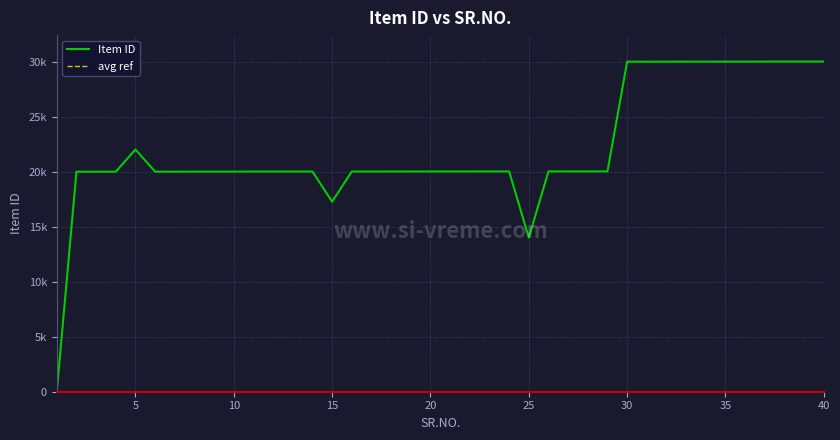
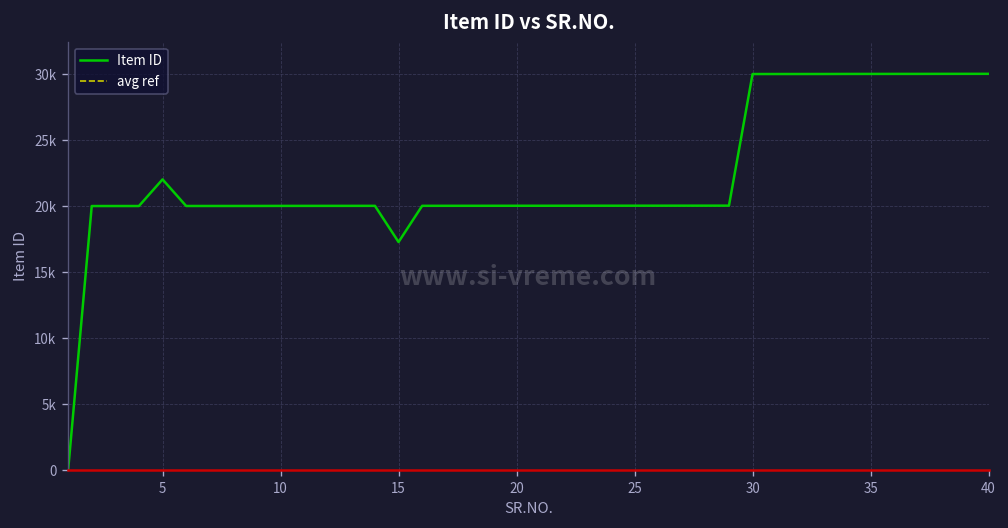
  {
    "5": 22000,
    "10": 20000,
    "15": 17300,
    "20": 20000,
-   "25": 14000,
+   "25": 20000,
    "30": 30000,
    "35": 30000,
    "40": 30000
  }
